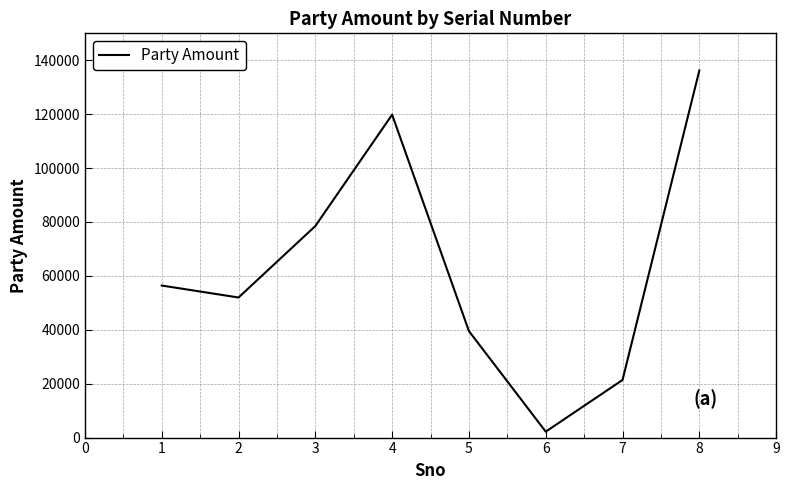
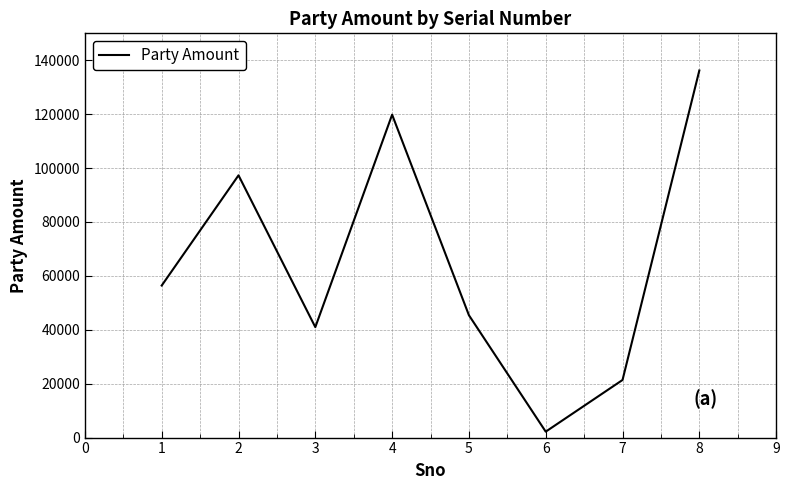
  {
    "1": 56000,
-   "2": 52000,
-   "3": 78000,
+   "2": 97000,
+   "3": 41000,
    "4": 120000,
-   "5": 40000,
+   "5": 45000,
    "6": 2000,
    "7": 21000,
    "8": 136000
  }
